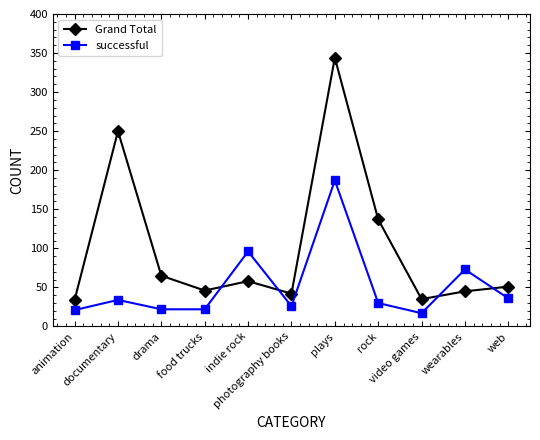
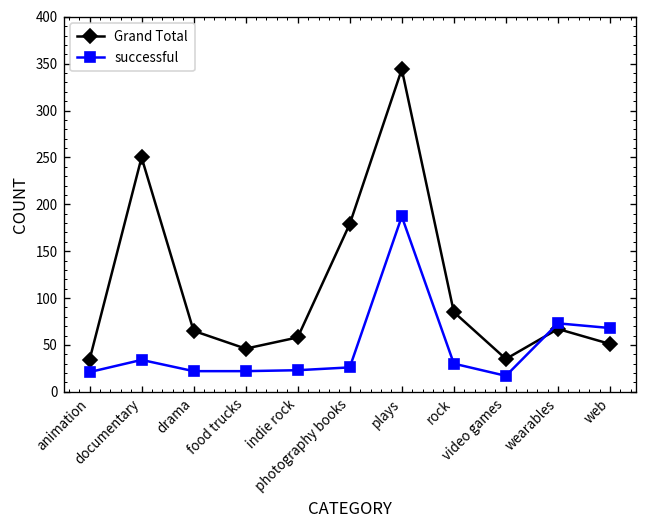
  {
    "Grand Total": {
      "animation": 30,
      "documentary": 250,
      "drama": 70,
      "food trucks": 50,
      "indie rock": 60,
-     "photography books": 40,
+     "photography books": 180,
      "plays": 340,
-     "rock": 140,
+     "rock": 90,
      "video games": 40,
-     "wearables": 50,
+     "wearables": 70,
      "web": 50
    },
    "successful": {
      "animation": 20,
      "documentary": 30,
      "drama": 20,
      "food trucks": 20,
-     "indie rock": 100,
+     "indie rock": 20,
      "photography books": 30,
      "plays": 190,
      "rock": 30,
      "video games": 20,
      "wearables": 70,
-     "web": 40
+     "web": 70
    }
  }
